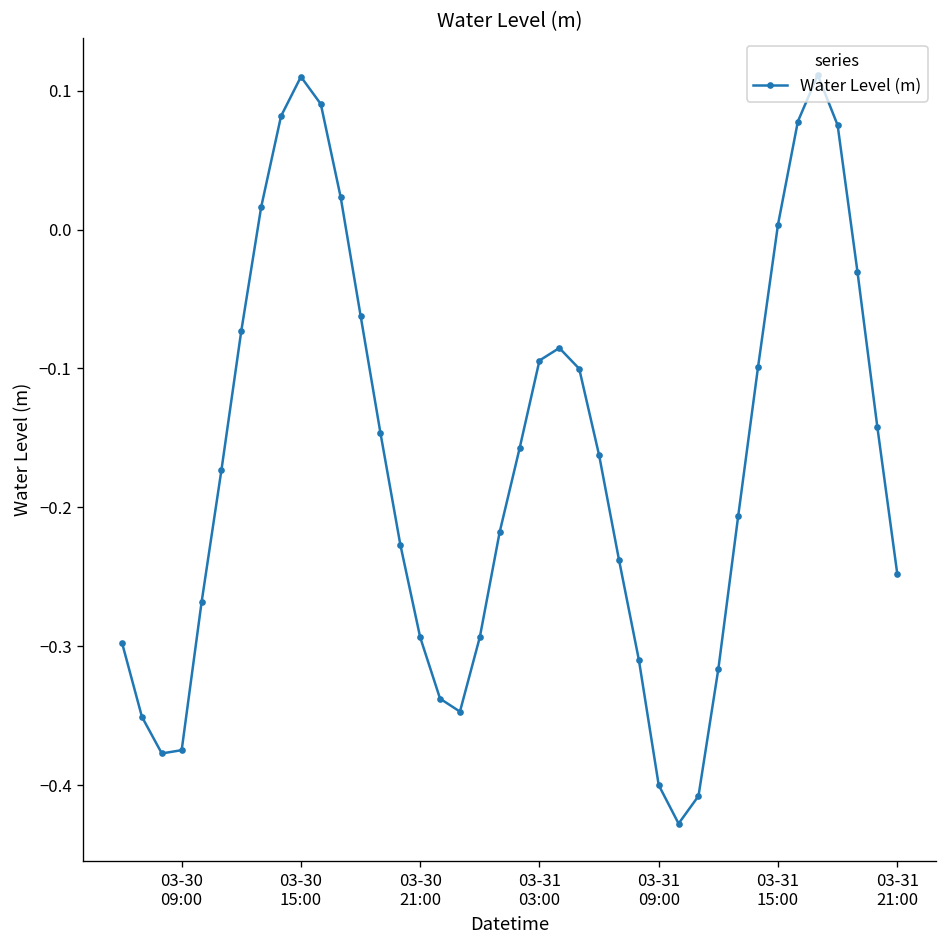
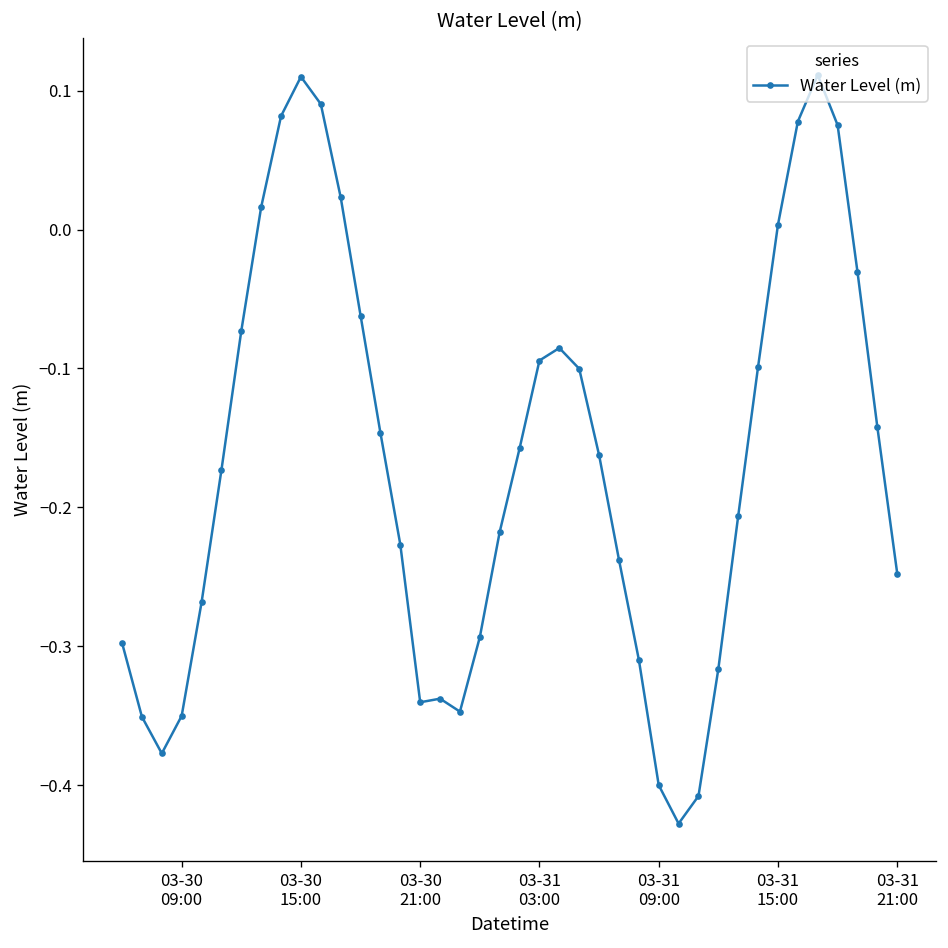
  {
-   "03-30 09:00": -0.375,
+   "03-30 09:00": -0.350,
    "03-30 15:00": 0.110,
-   "03-30 21:00": -0.294,
+   "03-30 21:00": -0.340,
    "03-31 03:00": -0.094,
    "03-31 09:00": -0.400,
    "03-31 15:00": 0.004,
    "03-31 21:00": -0.248
  }
